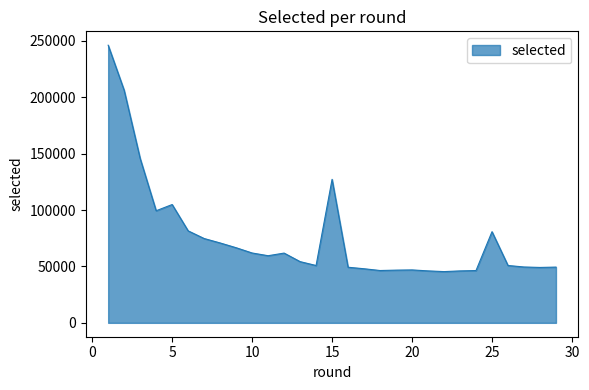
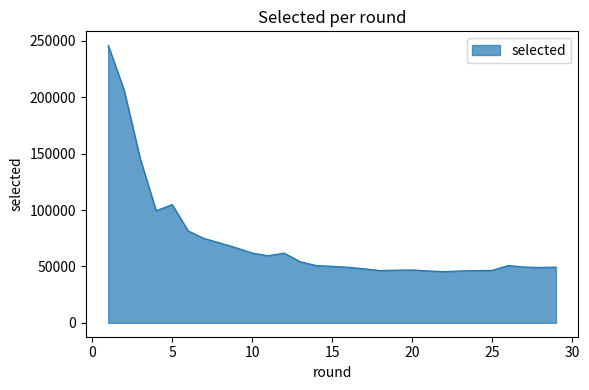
  {
    "5": 105000,
    "10": 62000,
-   "15": 127000,
+   "15": 50000,
    "20": 47000,
-   "25": 81000
+   "25": 47000
  }
